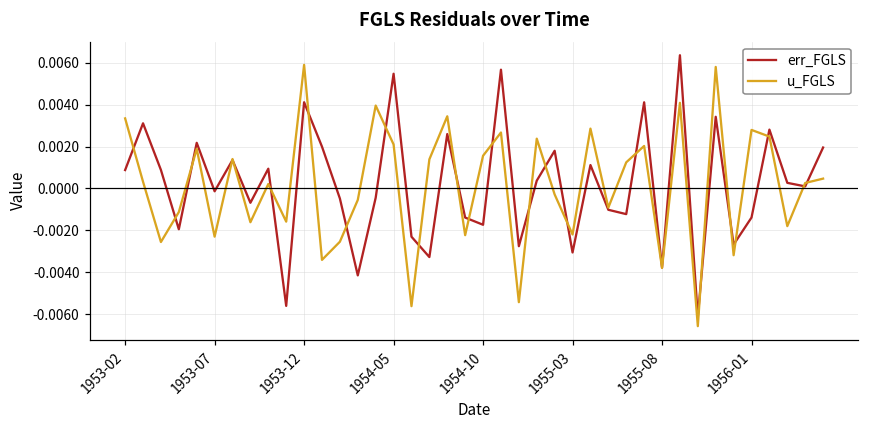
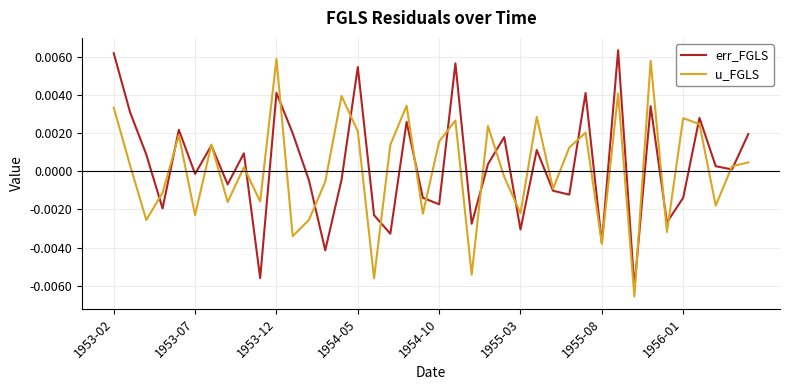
  {
    "err_FGLS": {
-     "1953-02": 0.0009,
+     "1953-02": 0.0062,
      "1953-07": -0.0001,
      "1953-12": 0.0041,
      "1954-05": 0.0055,
      "1954-10": -0.0017,
      "1955-03": -0.0031,
      "1956-01": -0.0014
    },
    "u_FGLS": {
      "1953-02": 0.0033,
      "1953-07": -0.0023,
      "1953-12": 0.0059,
      "1954-05": 0.0021,
      "1954-10": 0.0016,
      "1955-03": -0.0022,
      "1956-01": 0.0028
    }
  }
